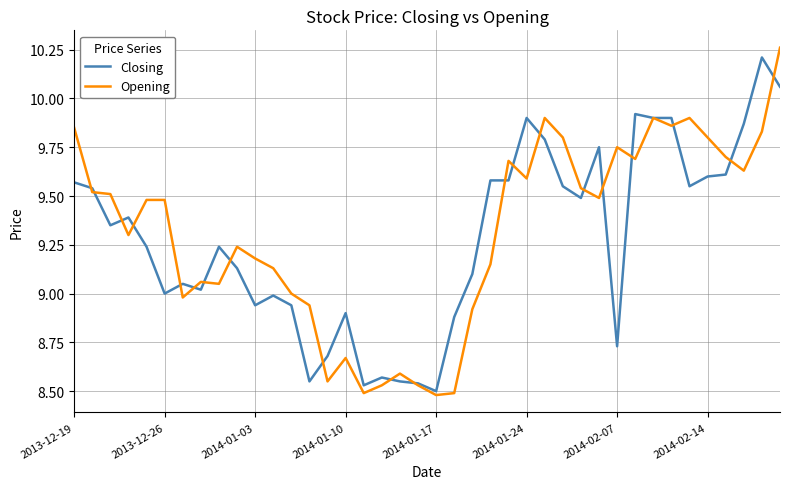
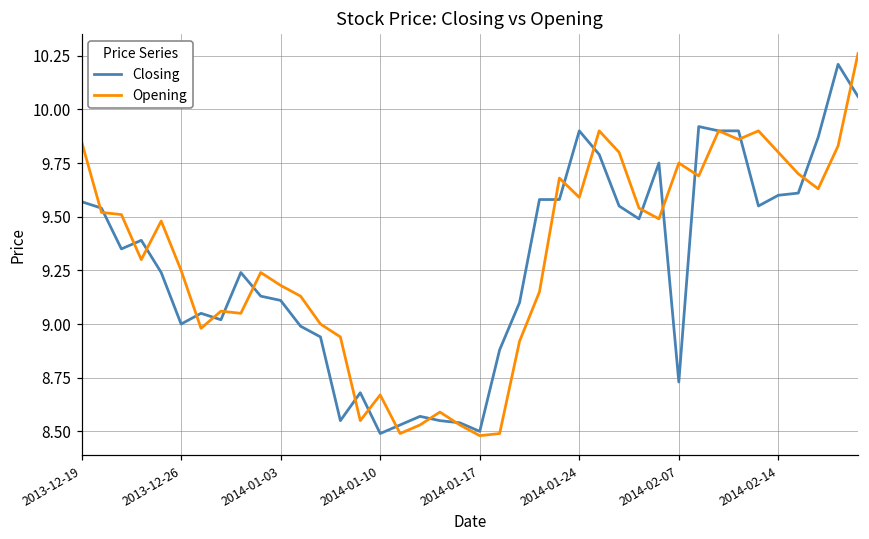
  {
    "Closing": {
      "2013-12-19": 9.57,
      "2013-12-26": 9.00,
-     "2014-01-03": 8.94,
-     "2014-01-10": 8.90,
+     "2014-01-03": 9.11,
+     "2014-01-10": 8.49,
      "2014-01-17": 8.50,
      "2014-01-24": 9.90,
      "2014-02-07": 8.73,
      "2014-02-14": 9.60
    },
    "Opening": {
      "2013-12-19": 9.85,
-     "2013-12-26": 9.48,
+     "2013-12-26": 9.25,
      "2014-01-03": 9.18,
      "2014-01-10": 8.67,
      "2014-01-17": 8.48,
      "2014-01-24": 9.59,
      "2014-02-07": 9.75,
      "2014-02-14": 9.80
    }
  }
